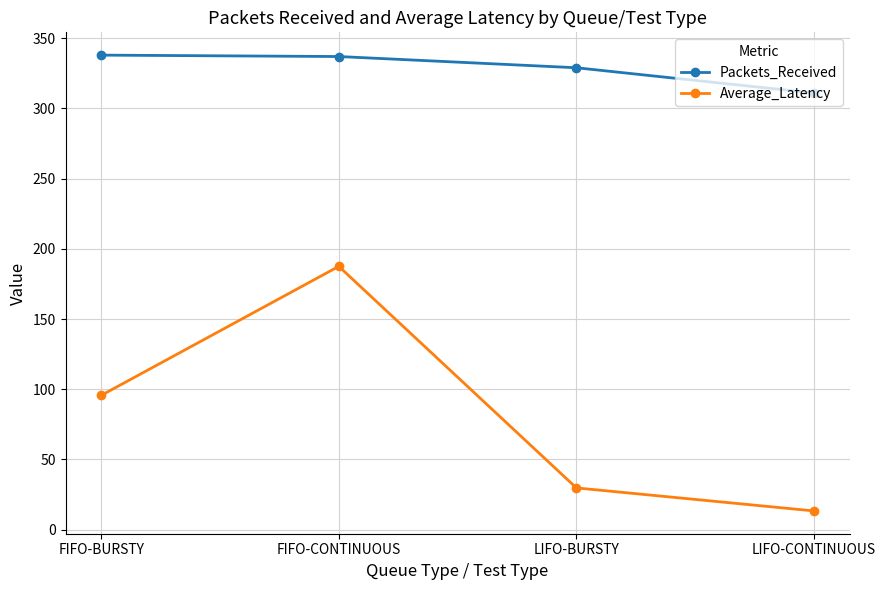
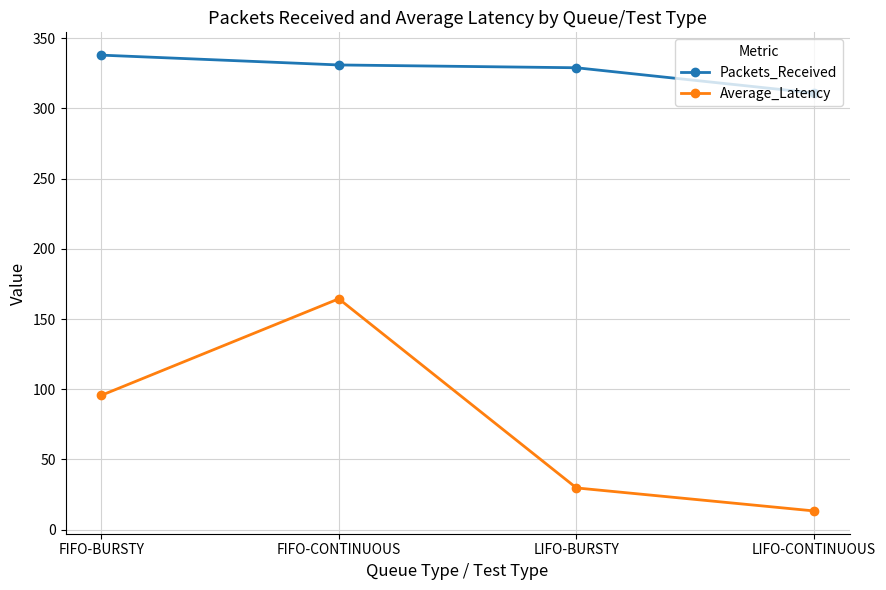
  {
    "Packets_Received": {
      "FIFO-BURSTY": 338,
-     "FIFO-CONTINUOUS": 337,
+     "FIFO-CONTINUOUS": 331,
      "LIFO-BURSTY": 329
    },
    "Average_Latency": {
      "FIFO-BURSTY": 96,
-     "FIFO-CONTINUOUS": 188,
+     "FIFO-CONTINUOUS": 164,
      "LIFO-BURSTY": 30,
      "LIFO-CONTINUOUS": 13
    }
  }
